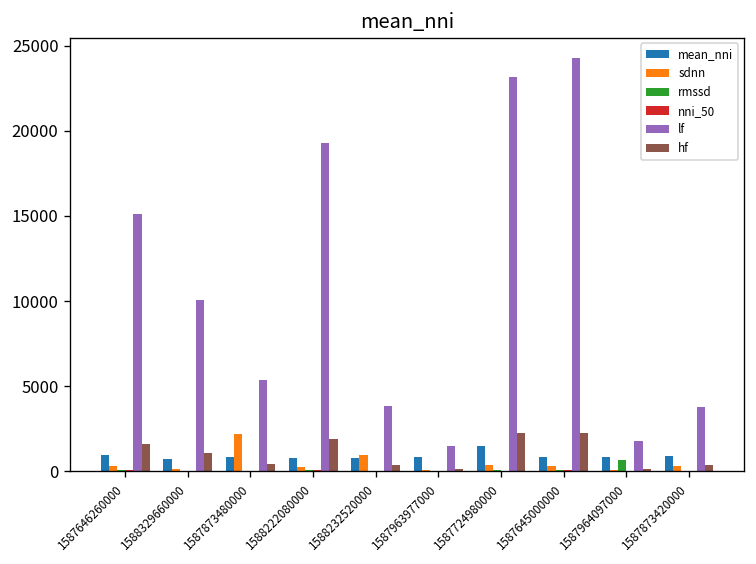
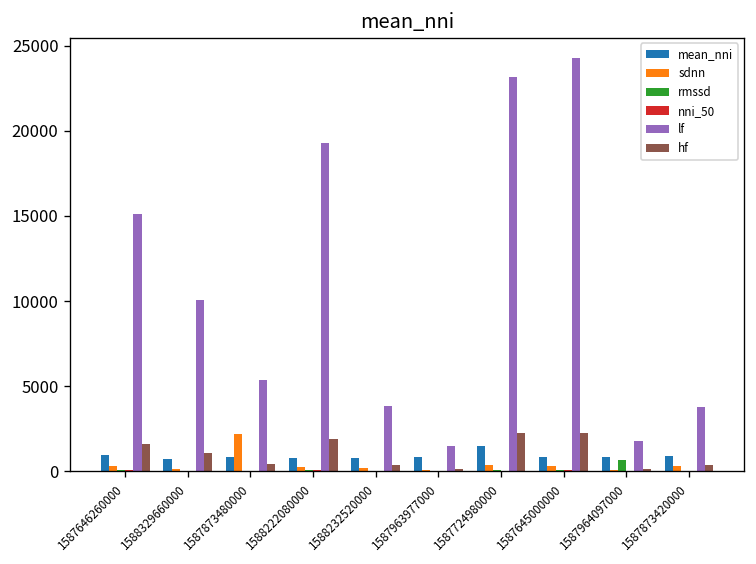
  {
    "mean_nni": {
      "1587646260000": 1000,
      "1588329660000": 700,
      "1587873480000": 900,
      "1588222080000": 800,
      "1588232520000": 800,
      "1587963977000": 800,
      "1587724980000": 1500,
      "1587645000000": 900,
      "1587964097000": 900,
      "1587873420000": 900
    },
    "sdnn": {
      "1587646260000": 300,
      "1587873480000": 2200,
      "1588222080000": 300,
-     "1588232520000": 1000,
+     "1588232520000": 200,
      "1587724980000": 400,
      "1587645000000": 300,
      "1587873420000": 300
    },
    "rmssd": {
      "1587964097000": 700
    },
    "lf": {
      "1587646260000": 15100,
      "1588329660000": 10100,
      "1587873480000": 5400,
      "1588222080000": 19300,
      "1588232520000": 3800,
      "1587963977000": 1500,
      "1587724980000": 23200,
      "1587645000000": 24300,
      "1587964097000": 1800,
      "1587873420000": 3800
    },
    "hf": {
      "1587646260000": 1600,
      "1588329660000": 1100,
      "1587873480000": 500,
      "1588222080000": 1900,
      "1588232520000": 400,
      "1587724980000": 2200,
      "1587645000000": 2300,
      "1587873420000": 400
    }
  }
